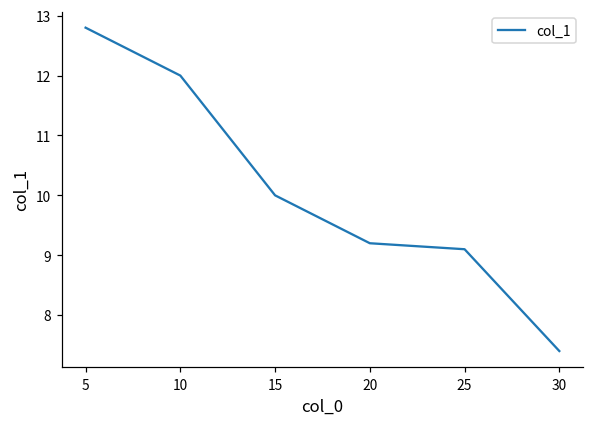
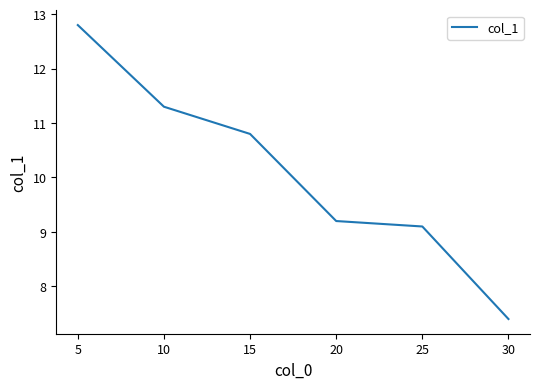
  {
    "5": 12.8,
-   "10": 12.0,
-   "15": 10.0,
+   "10": 11.3,
+   "15": 10.8,
    "20": 9.2,
    "25": 9.1,
    "30": 7.4
  }
